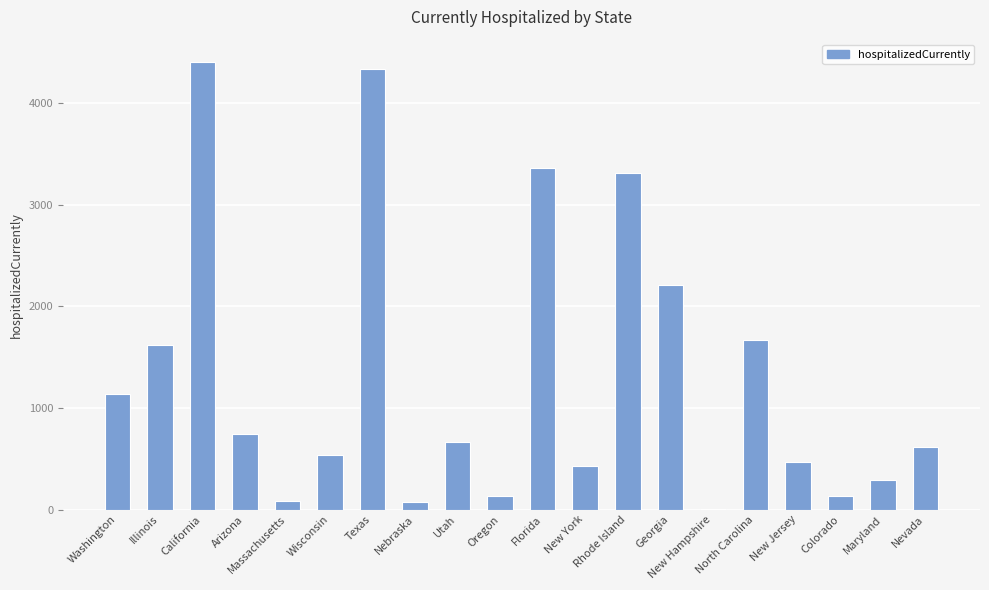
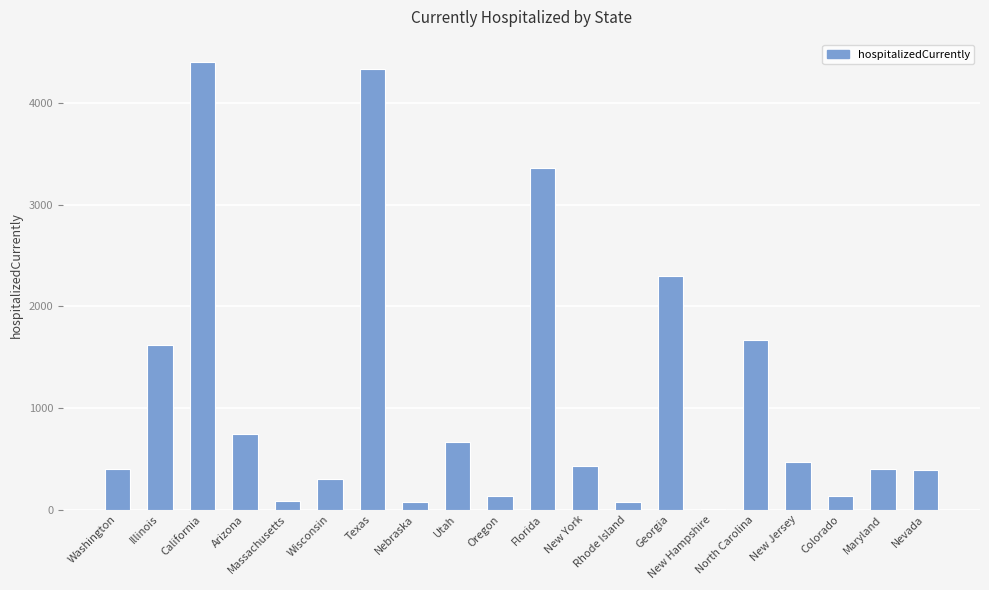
  {
-   "Washington": 1130,
+   "Washington": 400,
    "Illinois": 1620,
    "California": 4400,
    "Arizona": 740,
    "Massachusetts": 80,
-   "Wisconsin": 540,
+   "Wisconsin": 300,
    "Texas": 4330,
    "Nebraska": 80,
    "Utah": 660,
    "Oregon": 130,
    "Florida": 3360,
    "New York": 430,
-   "Rhode Island": 3310,
-   "Georgia": 2210,
+   "Rhode Island": 80,
+   "Georgia": 2300,
    "North Carolina": 1670,
    "New Jersey": 470,
    "Colorado": 140,
-   "Maryland": 290,
-   "Nevada": 610
+   "Maryland": 400,
+   "Nevada": 390
  }
